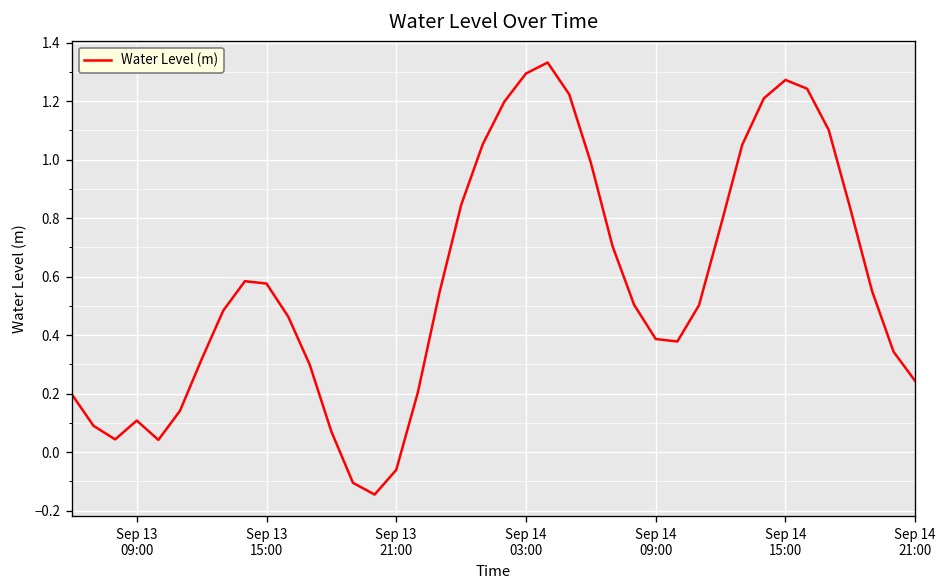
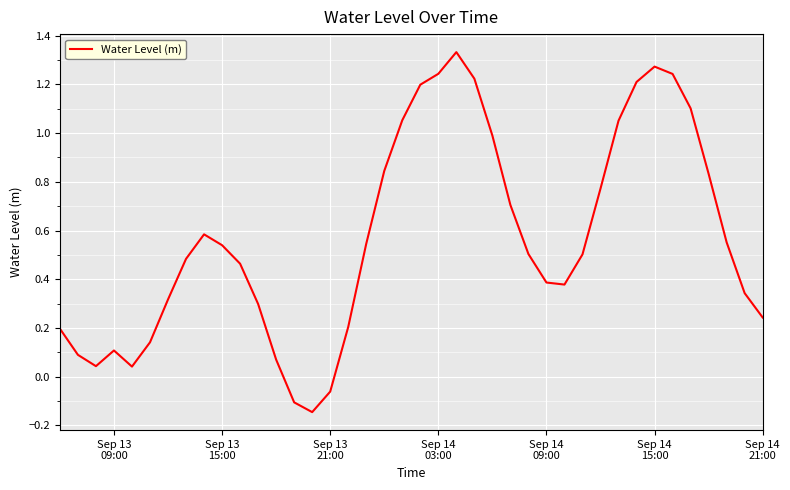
  {
    "Sep 13 09:00": 0.11,
-   "Sep 13 15:00": 0.58,
+   "Sep 13 15:00": 0.54,
    "Sep 13 21:00": -0.06,
-   "Sep 14 03:00": 1.29,
+   "Sep 14 03:00": 1.24,
    "Sep 14 09:00": 0.39,
    "Sep 14 15:00": 1.27,
    "Sep 14 21:00": 0.24
  }
